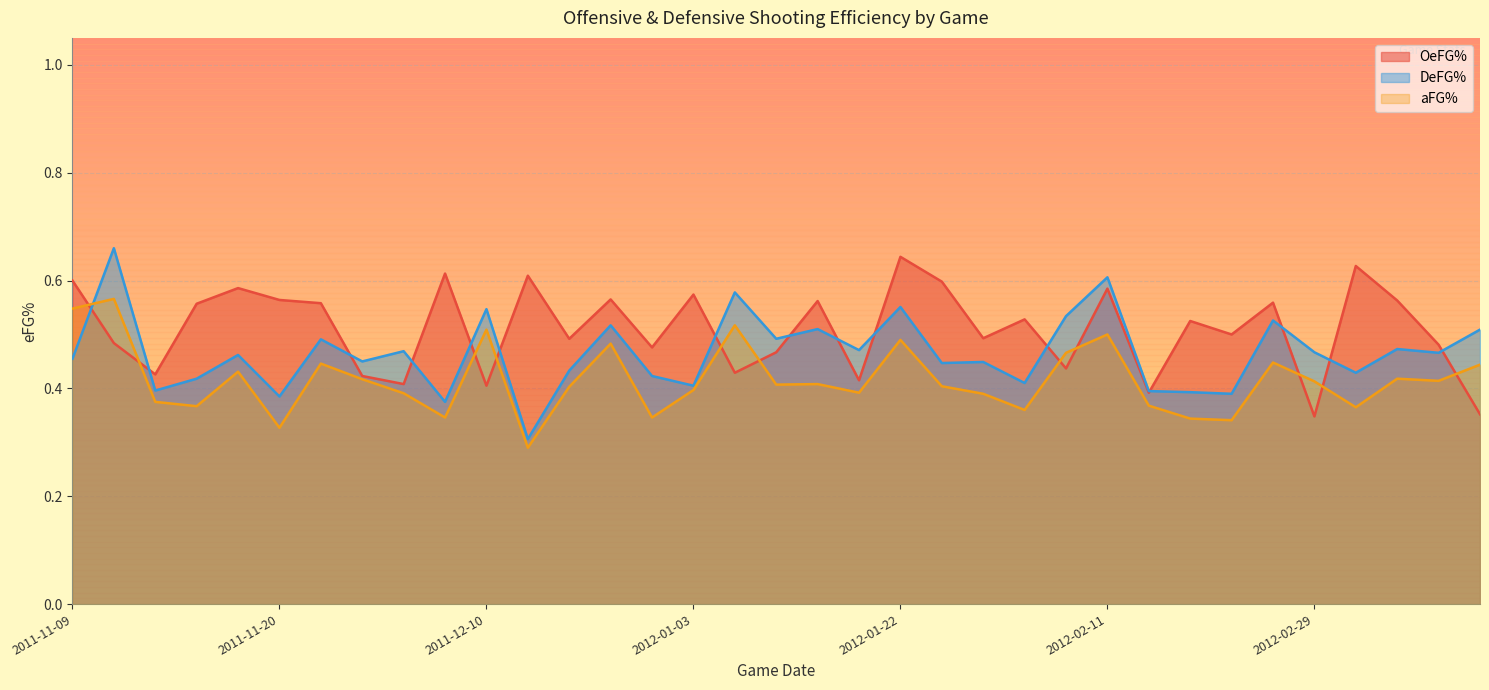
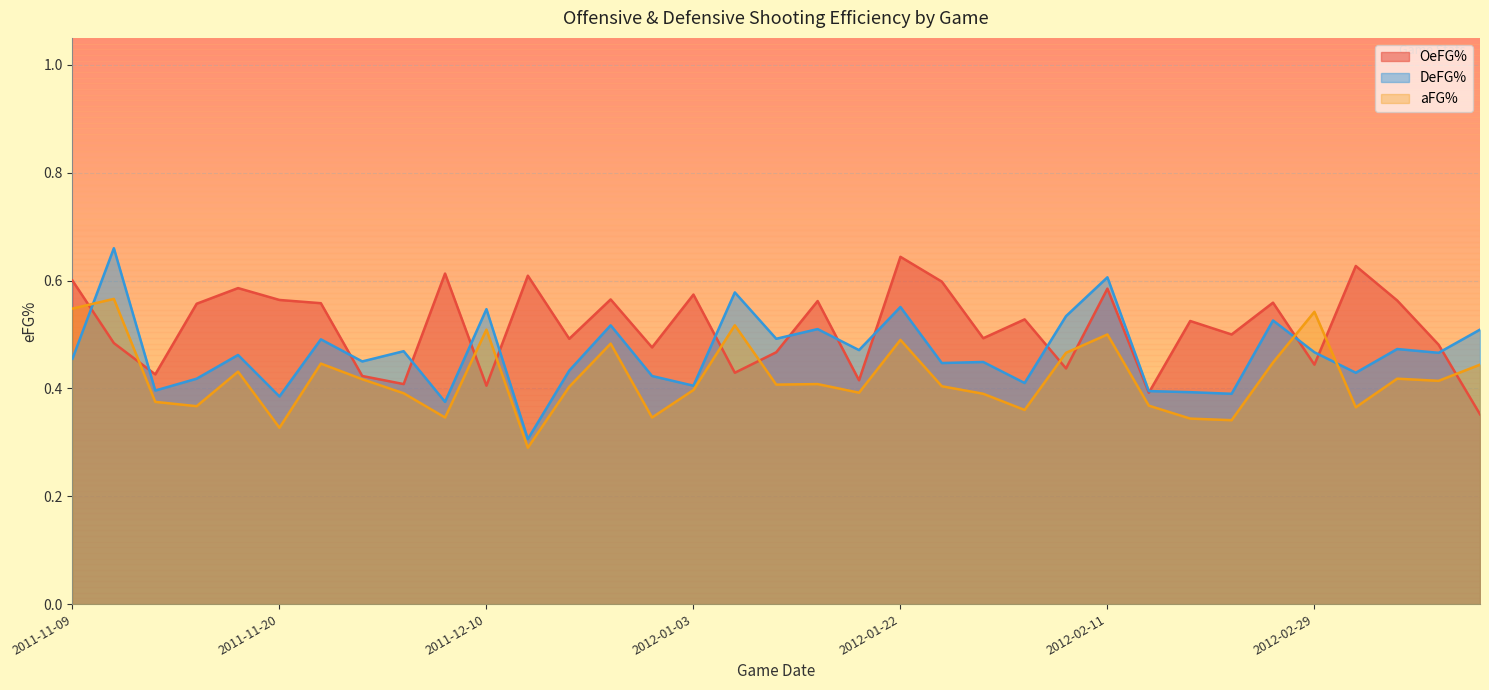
  {
    "OeFG%": {
      "2011-11-09": 0.60,
      "2011-11-20": 0.56,
      "2011-12-10": 0.41,
      "2012-01-03": 0.57,
      "2012-01-22": 0.64,
      "2012-02-11": 0.59,
-     "2012-02-29": 0.35
+     "2012-02-29": 0.44
    },
    "DeFG%": {
      "2011-11-09": 0.46,
      "2011-11-20": 0.39,
      "2011-12-10": 0.55,
      "2012-01-03": 0.41,
      "2012-01-22": 0.55,
      "2012-02-11": 0.61,
      "2012-02-29": 0.47
    },
    "aFG%": {
      "2011-11-09": 0.55,
      "2011-11-20": 0.33,
      "2011-12-10": 0.51,
      "2012-01-03": 0.40,
      "2012-01-22": 0.49,
      "2012-02-11": 0.50,
-     "2012-02-29": 0.41
+     "2012-02-29": 0.54
    }
  }
